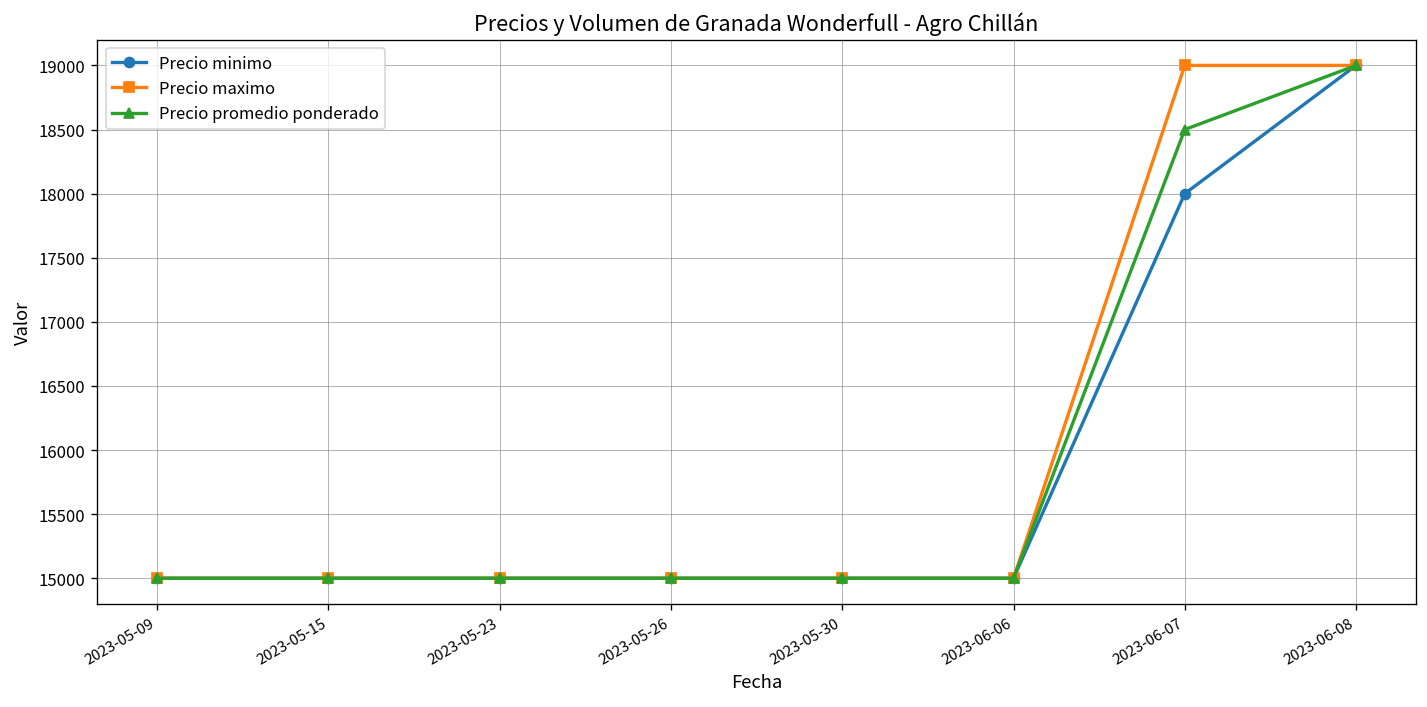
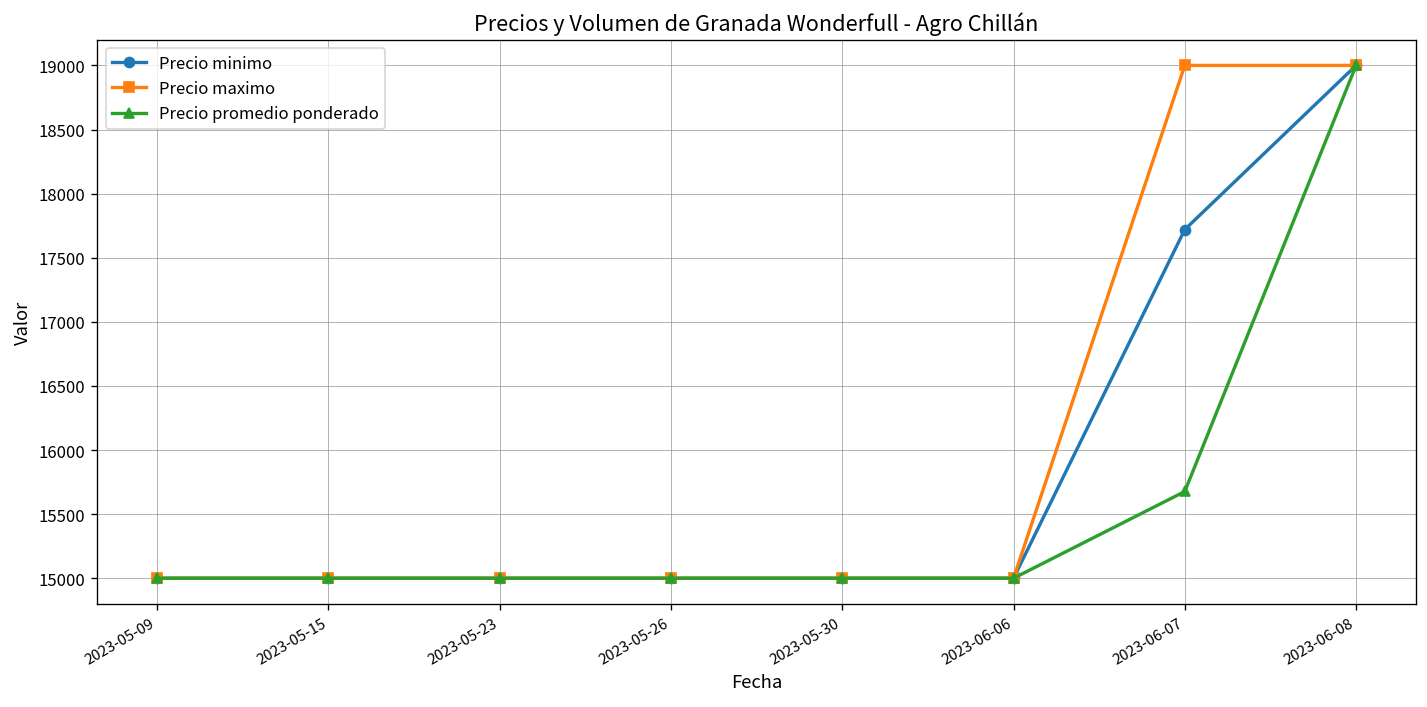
  {
    "Precio minimo": {
-     "2023-06-07": 18000
+     "2023-06-07": 17720
    },
    "Precio maximo": {
      "2023-06-07": 19000
    },
    "Precio promedio ponderado": {
-     "2023-06-07": 18500
+     "2023-06-07": 15680
    }
  }
